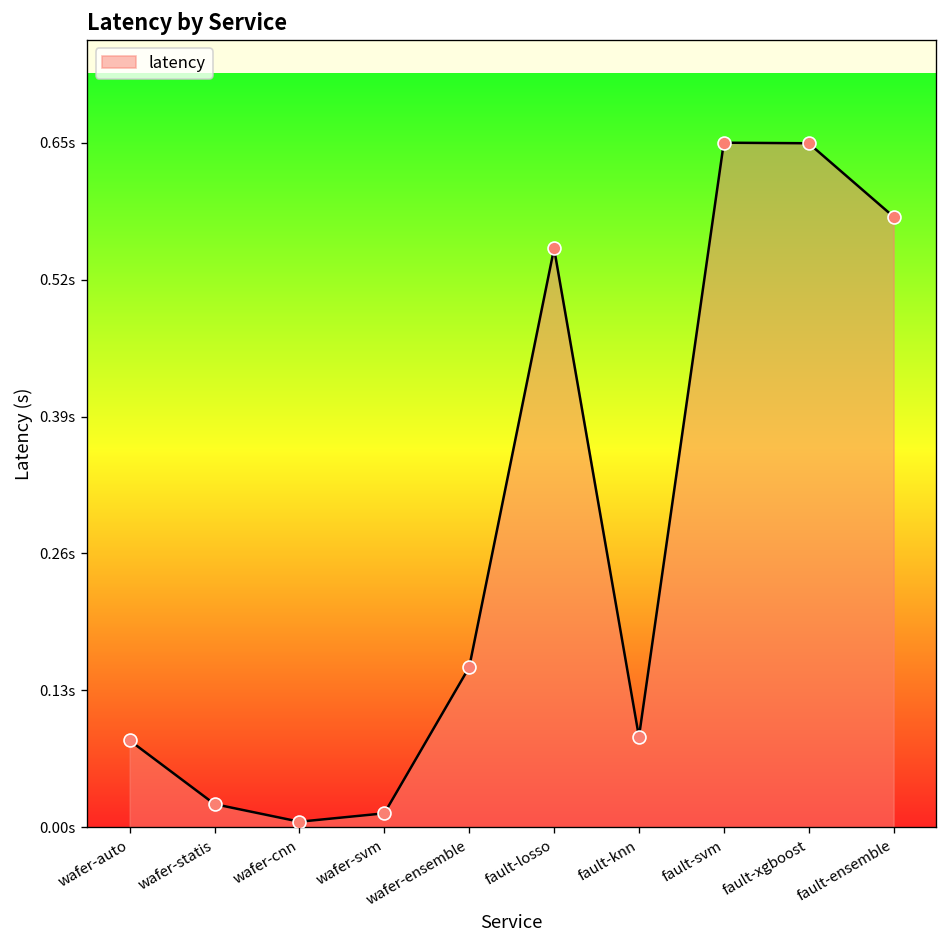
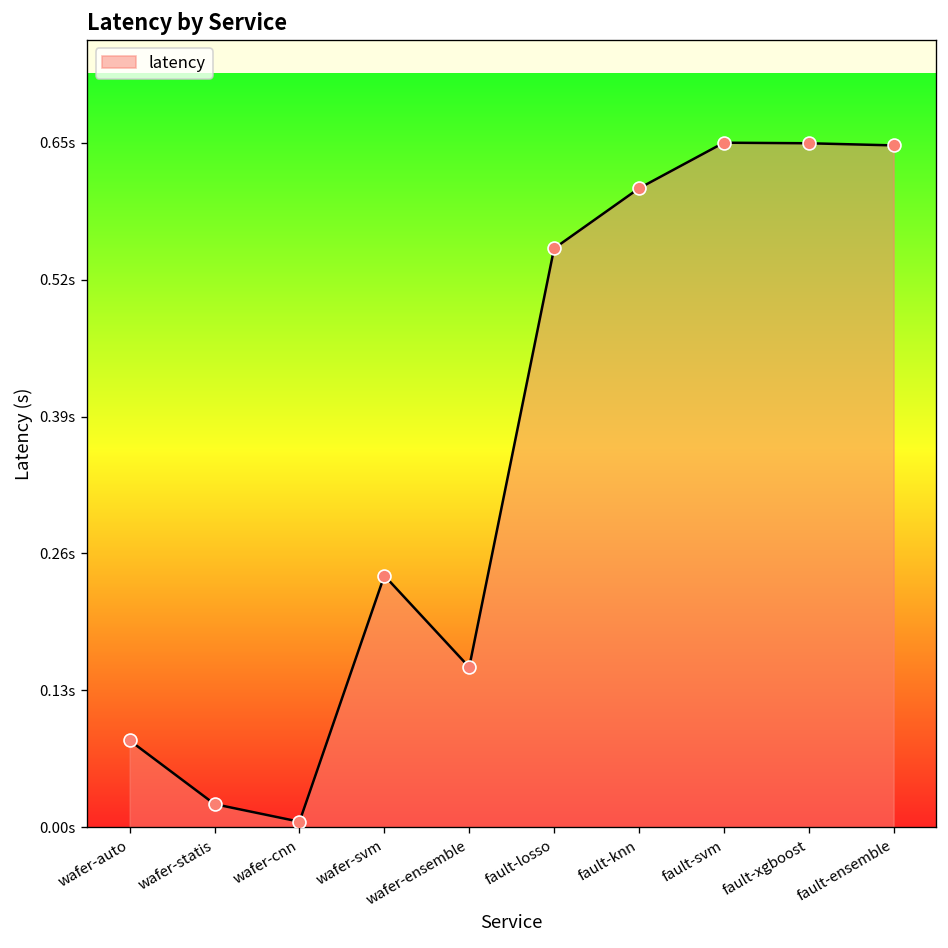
  {
    "wafer-auto": "0.08s",
    "wafer-statis": "0.02s",
    "wafer-cnn": "0.01s",
-   "wafer-svm": "0.01s",
+   "wafer-svm": "0.24s",
    "wafer-ensemble": "0.15s",
    "fault-losso": "0.55s",
-   "fault-knn": "0.09s",
+   "fault-knn": "0.61s",
    "fault-svm": "0.65s",
    "fault-xgboost": "0.65s",
-   "fault-ensemble": "0.58s"
+   "fault-ensemble": "0.65s"
  }
